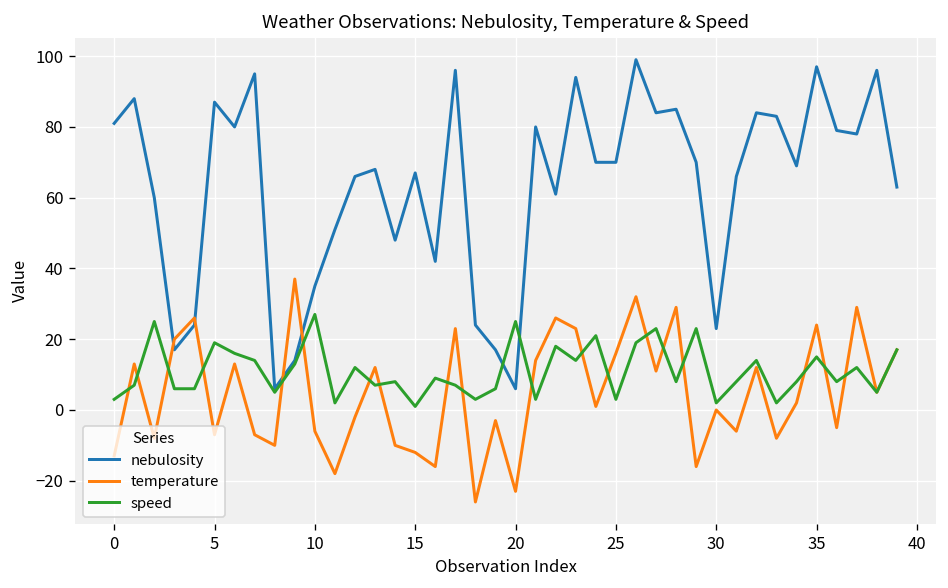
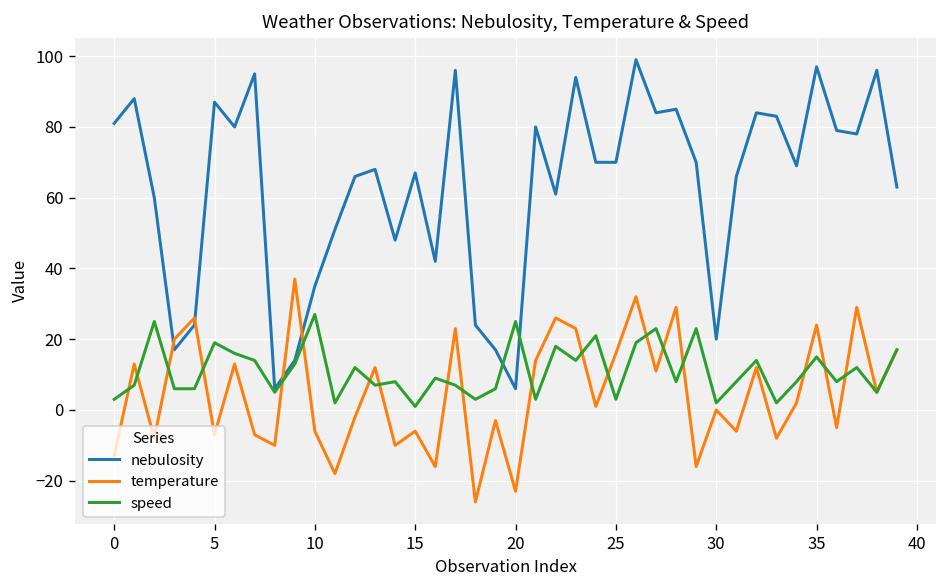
  {
    "nebulosity": {
      "0": 81,
      "5": 87,
      "10": 35,
      "15": 67,
      "20": 6,
      "25": 70,
-     "30": 23,
+     "30": 20,
      "35": 97
    },
    "temperature": {
      "10": -6,
-     "15": -12,
+     "15": -6,
      "20": -23,
      "25": 16,
      "30": 0,
      "35": 24
    },
    "speed": {
      "0": 3,
      "5": 19,
      "10": 27,
      "15": 1,
      "20": 25,
      "25": 3,
      "30": 2,
      "35": 15
    }
  }
